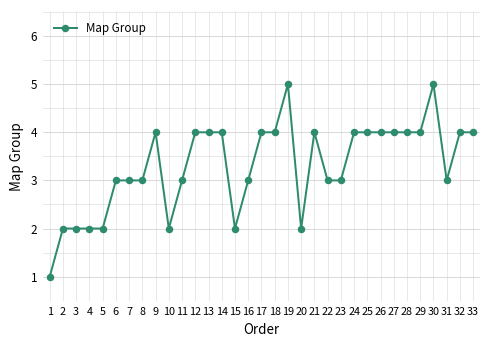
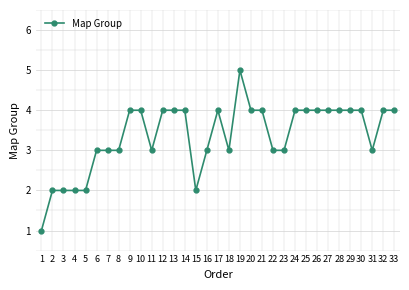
  {
    "1": 1,
    "2": 2,
    "3": 2,
    "4": 2,
    "5": 2,
    "6": 3,
    "7": 3,
    "8": 3,
    "9": 4,
-   "10": 2,
+   "10": 4,
    "11": 3,
    "12": 4,
    "13": 4,
    "14": 4,
    "15": 2,
    "16": 3,
    "17": 4,
-   "18": 4,
+   "18": 3,
    "19": 5,
-   "20": 2,
+   "20": 4,
    "21": 4,
    "22": 3,
    "23": 3,
    "24": 4,
    "25": 4,
    "26": 4,
    "27": 4,
    "28": 4,
    "29": 4,
-   "30": 5,
+   "30": 4,
    "31": 3,
    "32": 4,
    "33": 4
  }
